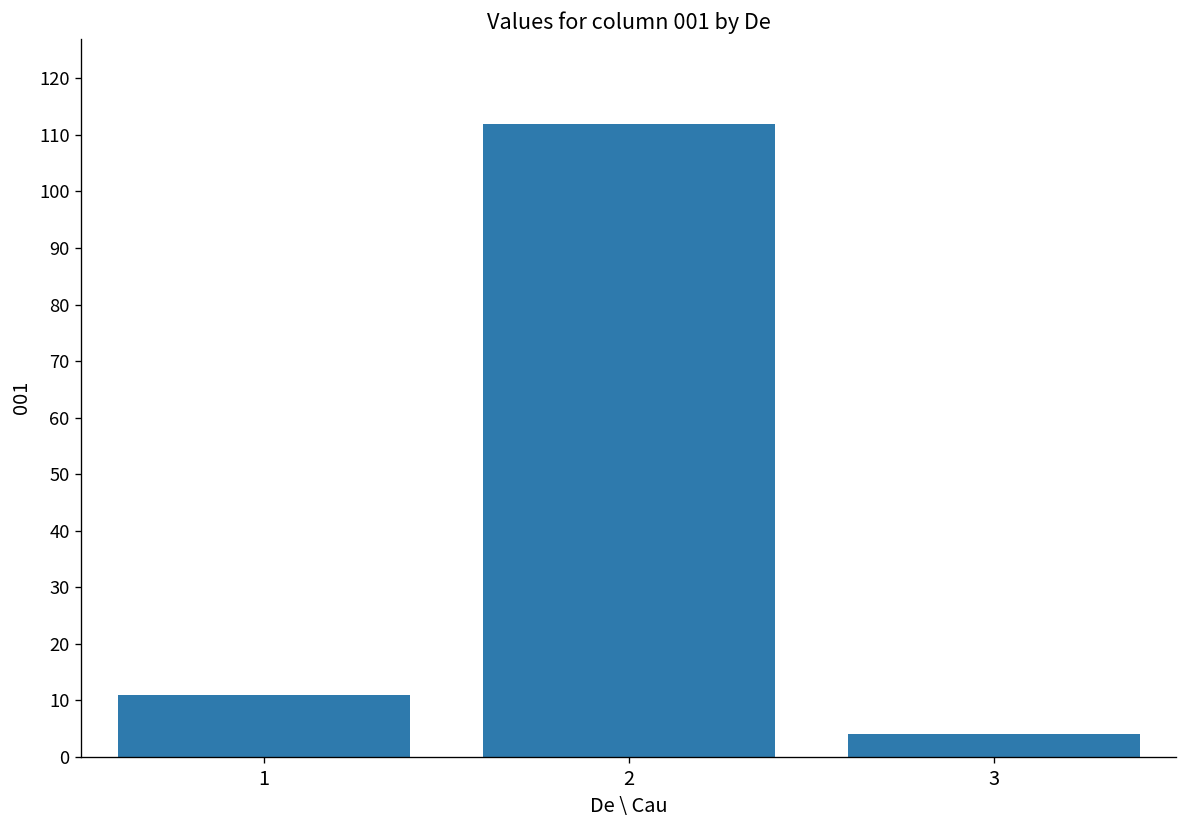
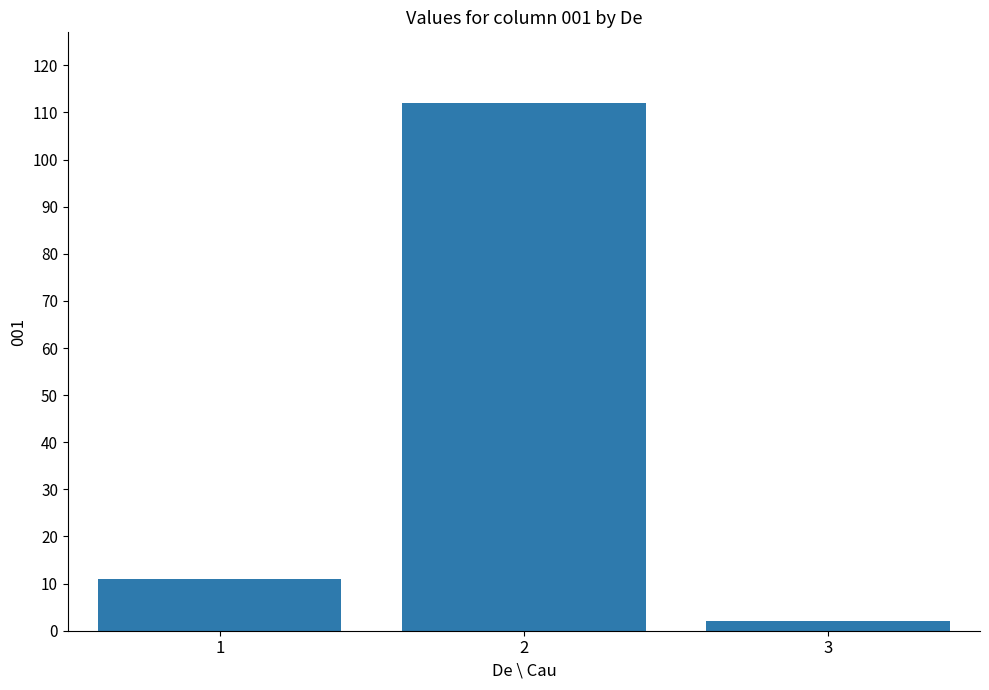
  {
    "1": 11,
    "2": 112,
-   "3": 4
+   "3": 2
  }
